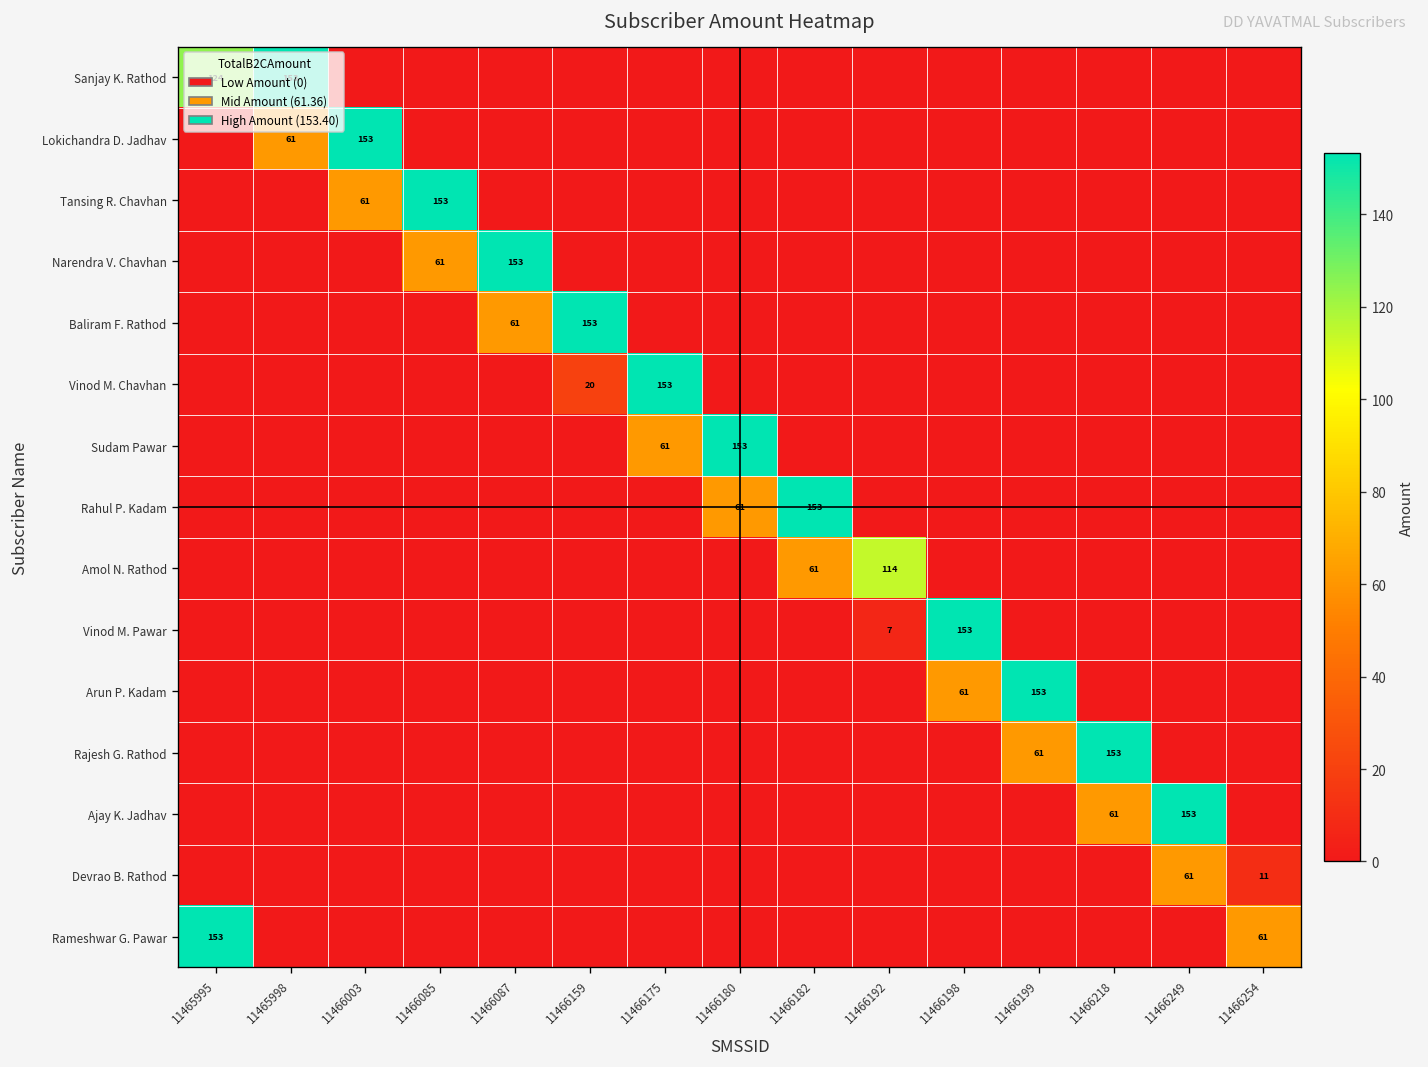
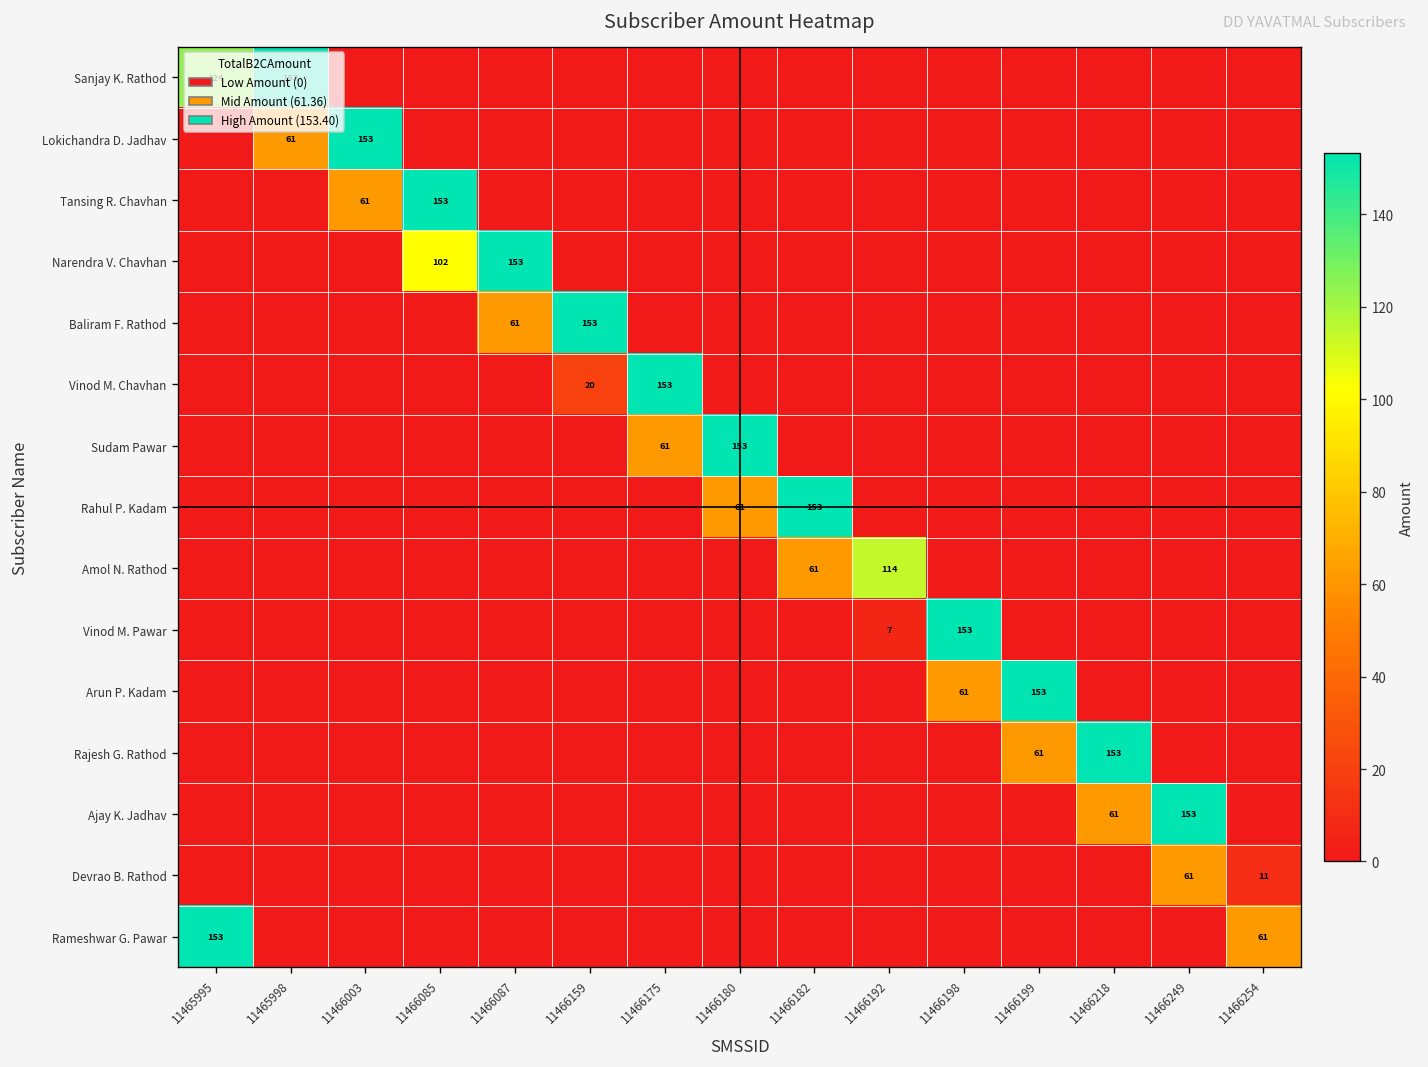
  {
    "Lokichandra D. Jadhav": {
      "11465998": 61,
      "11466003": 153
    },
    "Tansing R. Chavhan": {
      "11466003": 61,
      "11466085": 153
    },
    "Narendra V. Chavhan": {
-     "11466085": 61,
+     "11466085": 102,
      "11466087": 153
    },
    "Baliram F. Rathod": {
      "11466087": 61,
      "11466159": 153
    },
    "Vinod M. Chavhan": {
      "11466159": 20,
      "11466175": 153
    },
    "Sudam Pawar": {
      "11466175": 61,
      "11466180": 153
    },
    "Rahul P. Kadam": {
      "11466180": 61,
      "11466182": 153
    },
    "Amol N. Rathod": {
      "11466182": 61,
      "11466192": 114
    },
    "Vinod M. Pawar": {
      "11466192": 7,
      "11466198": 153
    },
    "Arun P. Kadam": {
      "11466198": 61,
      "11466199": 153
    },
    "Rajesh G. Rathod": {
      "11466199": 61,
      "11466218": 153
    },
    "Ajay K. Jadhav": {
      "11466218": 61,
      "11466249": 153
    },
    "Devrao B. Rathod": {
      "11466249": 61,
      "11466254": 11
    },
    "Rameshwar G. Pawar": {
      "11465995": 153,
      "11466254": 61
    }
  }
